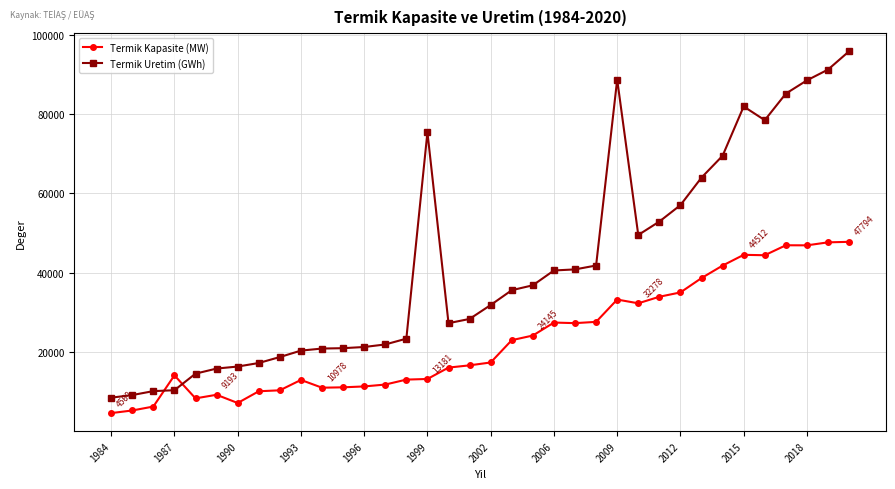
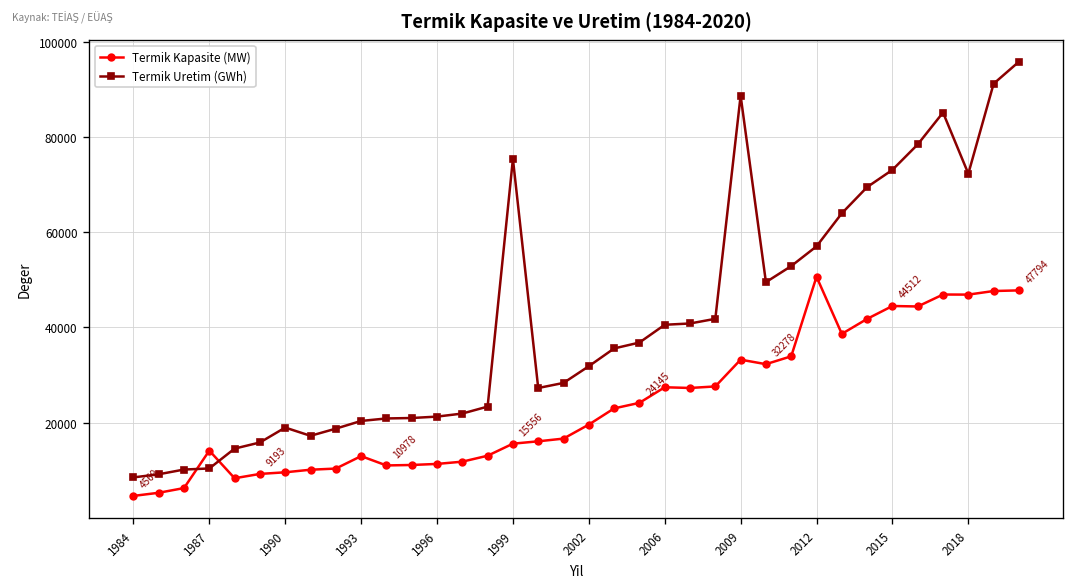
  {
    "Termik Kapasite (MW)": {
-     "1990": 7000,
-     "1999": 13181,
-     "2002": 17000,
-     "2012": 35000,
+     "1990": 10000,
+     "1999": 15556,
+     "2002": 20000,
+     "2012": 51000,
      "2015": 44512
    },
    "Termik Uretim (GWh)": {
      "1984": 8000,
      "1987": 10000,
-     "1990": 16000,
+     "1990": 19000,
      "1993": 20000,
      "1996": 21000,
      "1999": 75000,
      "2002": 32000,
      "2006": 41000,
      "2009": 89000,
      "2012": 57000,
-     "2015": 82000,
-     "2018": 89000
+     "2015": 73000,
+     "2018": 72000
    }
  }
